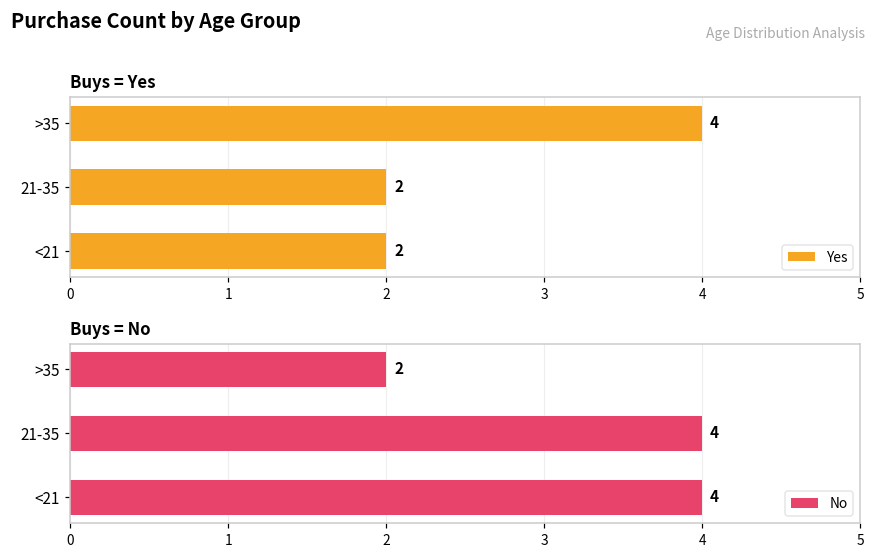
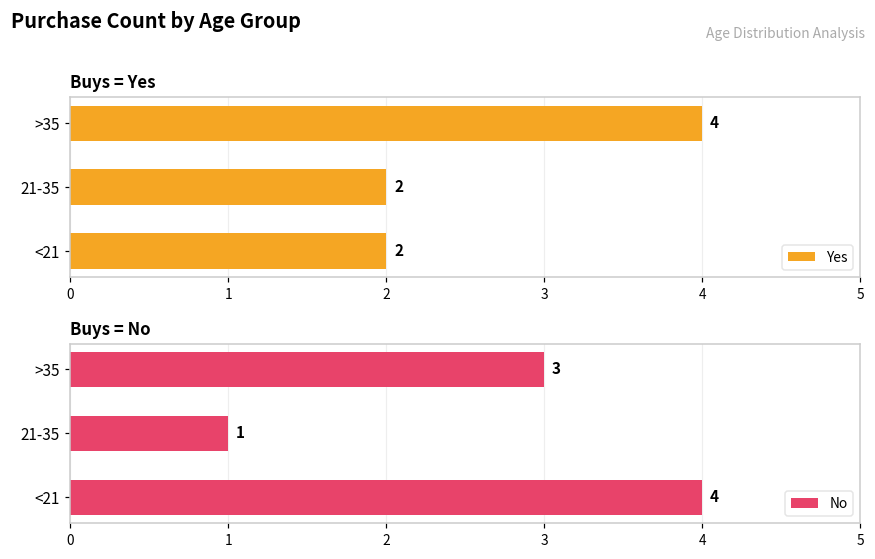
  {
    "Buys = Yes": {
      ">35": 4,
      "21-35": 2,
      "<21": 2
    },
    "Buys = No": {
-     ">35": 2,
-     "21-35": 4,
+     ">35": 3,
+     "21-35": 1,
      "<21": 4
    }
  }
